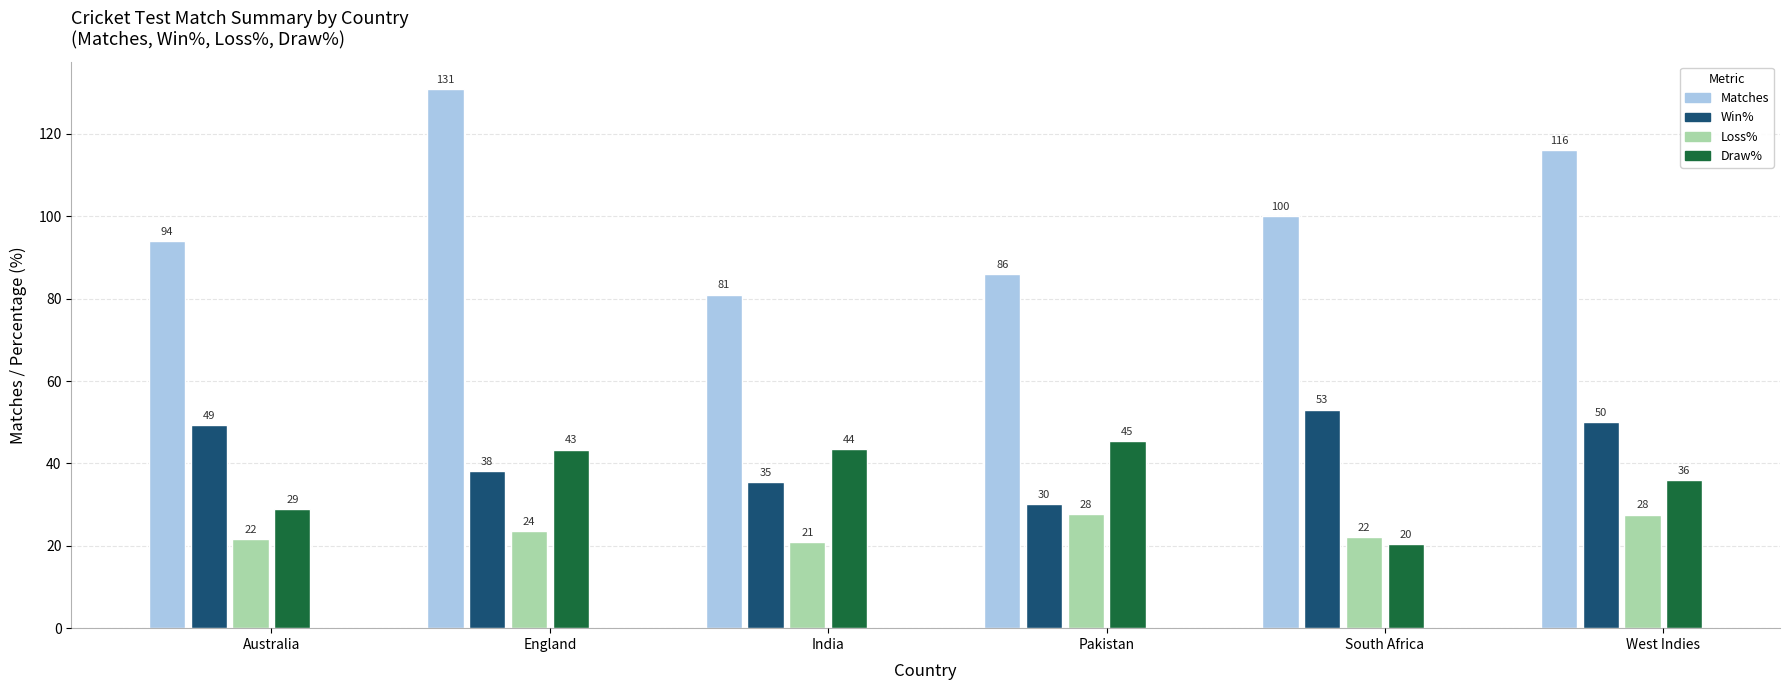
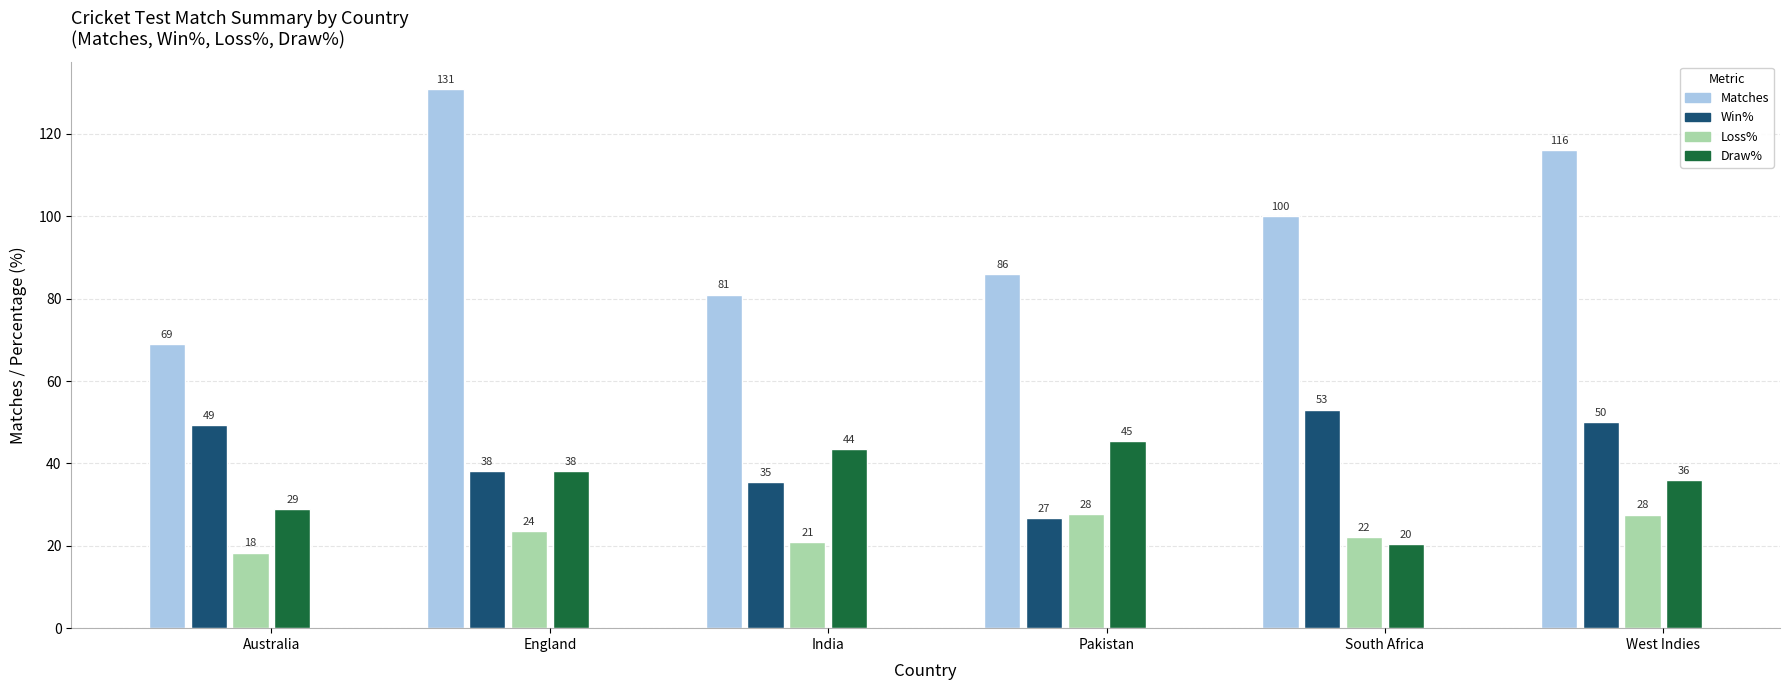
  {
    "Matches": {
-     "Australia": 94,
+     "Australia": 69,
      "England": 131,
      "India": 81,
      "Pakistan": 86,
      "South Africa": 100,
      "West Indies": 116
    },
    "Win%": {
      "Australia": 49,
      "England": 38,
      "India": 35,
-     "Pakistan": 30,
+     "Pakistan": 27,
      "South Africa": 53,
      "West Indies": 50
    },
    "Loss%": {
-     "Australia": 22,
+     "Australia": 18,
      "England": 24,
      "India": 21,
      "Pakistan": 28,
      "South Africa": 22,
      "West Indies": 28
    },
    "Draw%": {
      "Australia": 29,
-     "England": 43,
+     "England": 38,
      "India": 44,
      "Pakistan": 45,
      "South Africa": 20,
      "West Indies": 36
    }
  }
